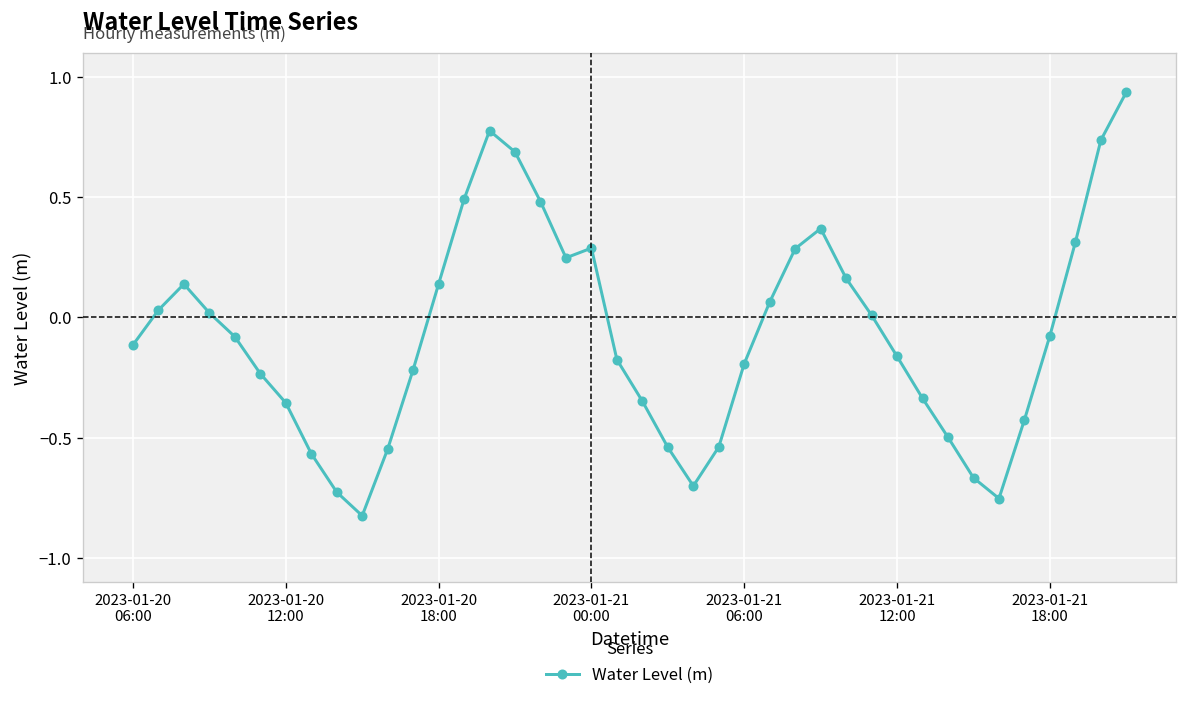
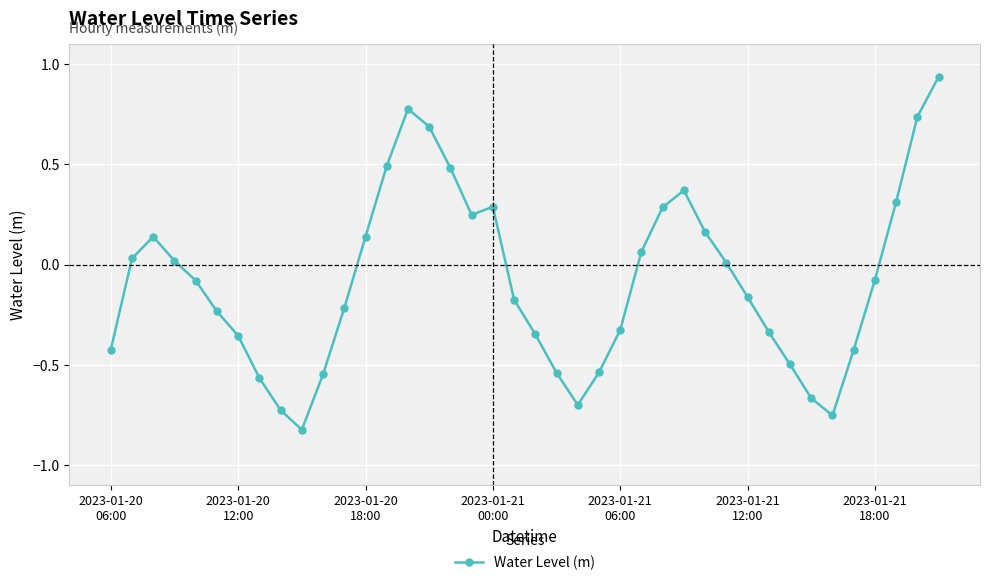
  {
-   "2023-01-20 06:00": -0.11,
+   "2023-01-20 06:00": -0.42,
    "2023-01-20 12:00": -0.36,
    "2023-01-20 18:00": 0.14,
    "2023-01-21 00:00": 0.29,
-   "2023-01-21 06:00": -0.19,
+   "2023-01-21 06:00": -0.33,
    "2023-01-21 12:00": -0.16,
    "2023-01-21 18:00": -0.08
  }
